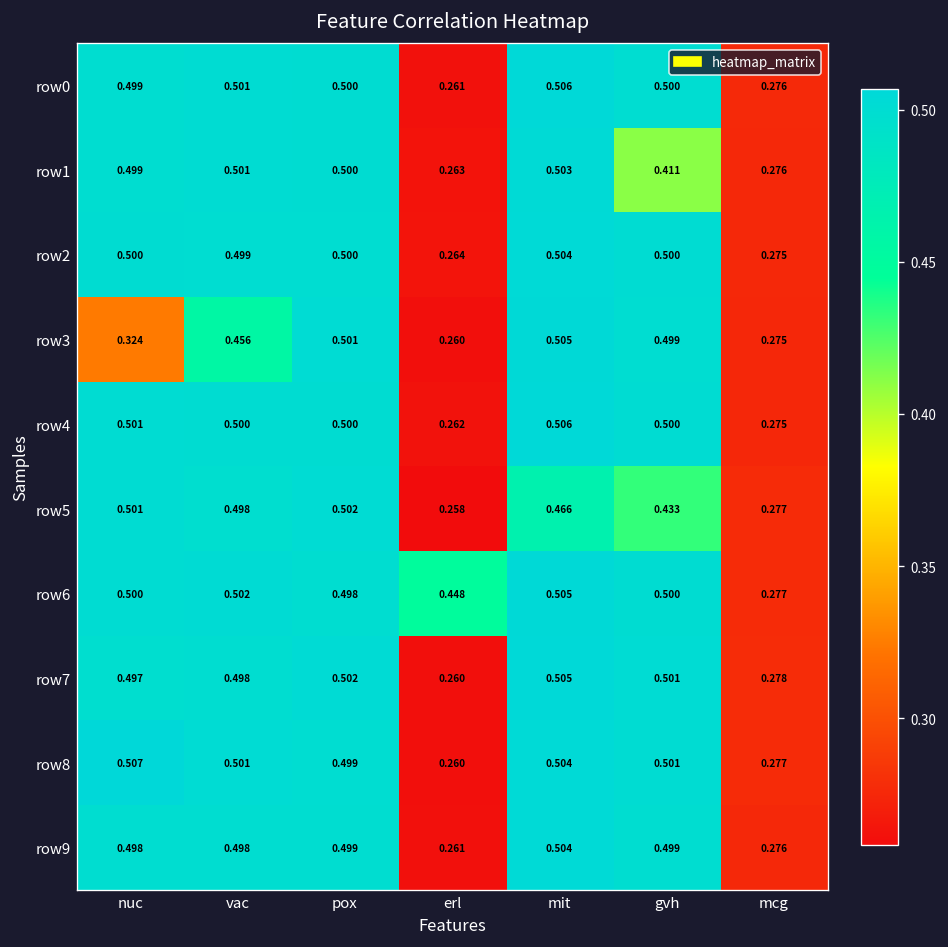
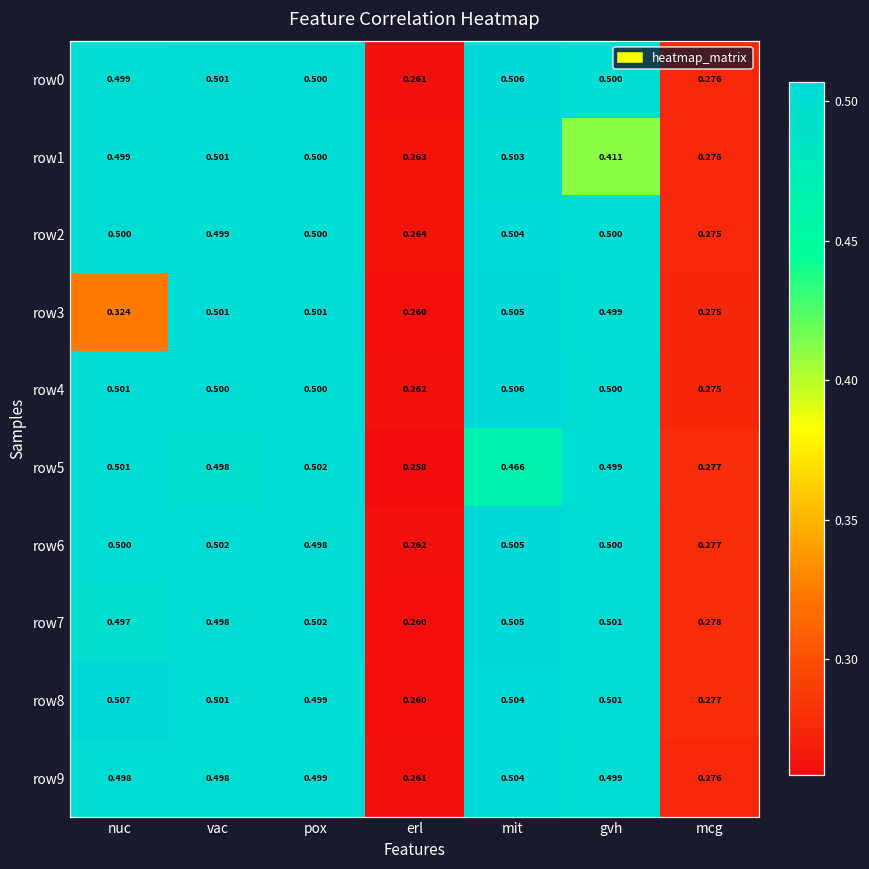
  {
    "row0": {
      "nuc": 0.499,
      "vac": 0.501,
      "pox": 0.500,
      "erl": 0.261,
      "mit": 0.506,
      "gvh": 0.500,
      "mcg": 0.276
    },
    "row1": {
      "nuc": 0.499,
      "vac": 0.501,
      "pox": 0.500,
      "erl": 0.263,
      "mit": 0.503,
      "gvh": 0.411,
      "mcg": 0.276
    },
    "row2": {
      "nuc": 0.500,
      "vac": 0.499,
      "pox": 0.500,
      "erl": 0.264,
      "mit": 0.504,
      "gvh": 0.500,
      "mcg": 0.275
    },
    "row3": {
      "nuc": 0.324,
-     "vac": 0.456,
+     "vac": 0.501,
      "pox": 0.501,
      "erl": 0.260,
      "mit": 0.505,
      "gvh": 0.499,
      "mcg": 0.275
    },
    "row4": {
      "nuc": 0.501,
      "vac": 0.500,
      "pox": 0.500,
      "erl": 0.262,
      "mit": 0.506,
      "gvh": 0.500,
      "mcg": 0.275
    },
    "row5": {
      "nuc": 0.501,
      "vac": 0.498,
      "pox": 0.502,
      "erl": 0.258,
      "mit": 0.466,
-     "gvh": 0.433,
+     "gvh": 0.499,
      "mcg": 0.277
    },
    "row6": {
      "nuc": 0.500,
      "vac": 0.502,
      "pox": 0.498,
-     "erl": 0.448,
+     "erl": 0.262,
      "mit": 0.505,
      "gvh": 0.500,
      "mcg": 0.277
    },
    "row7": {
      "nuc": 0.497,
      "vac": 0.498,
      "pox": 0.502,
      "erl": 0.260,
      "mit": 0.505,
      "gvh": 0.501,
      "mcg": 0.278
    },
    "row8": {
      "nuc": 0.507,
      "vac": 0.501,
      "pox": 0.499,
      "erl": 0.260,
      "mit": 0.504,
      "gvh": 0.501,
      "mcg": 0.277
    },
    "row9": {
      "nuc": 0.498,
      "vac": 0.498,
      "pox": 0.499,
      "erl": 0.261,
      "mit": 0.504,
      "gvh": 0.499,
      "mcg": 0.276
    }
  }
